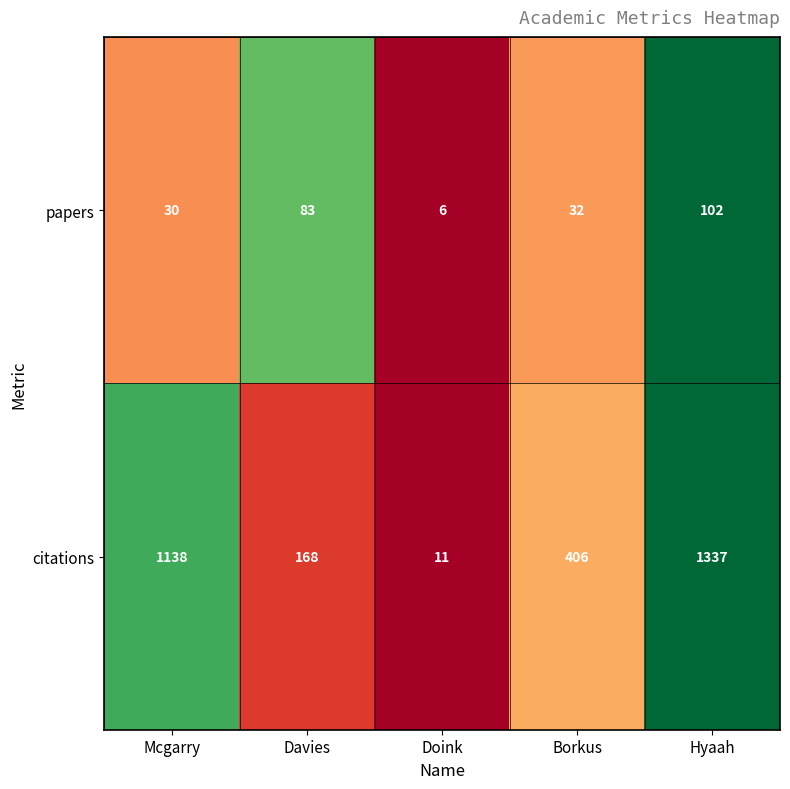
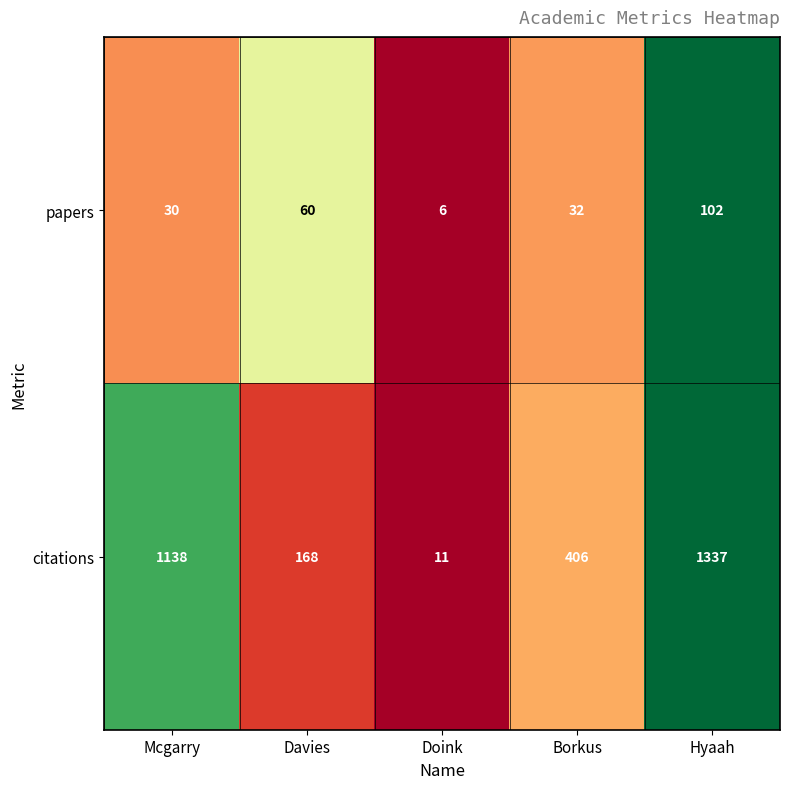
  {
    "papers": {
      "Mcgarry": 30,
-     "Davies": 83,
+     "Davies": 60,
      "Doink": 6,
      "Borkus": 32,
      "Hyaah": 102
    },
    "citations": {
      "Mcgarry": 1138,
      "Davies": 168,
      "Doink": 11,
      "Borkus": 406,
      "Hyaah": 1337
    }
  }
